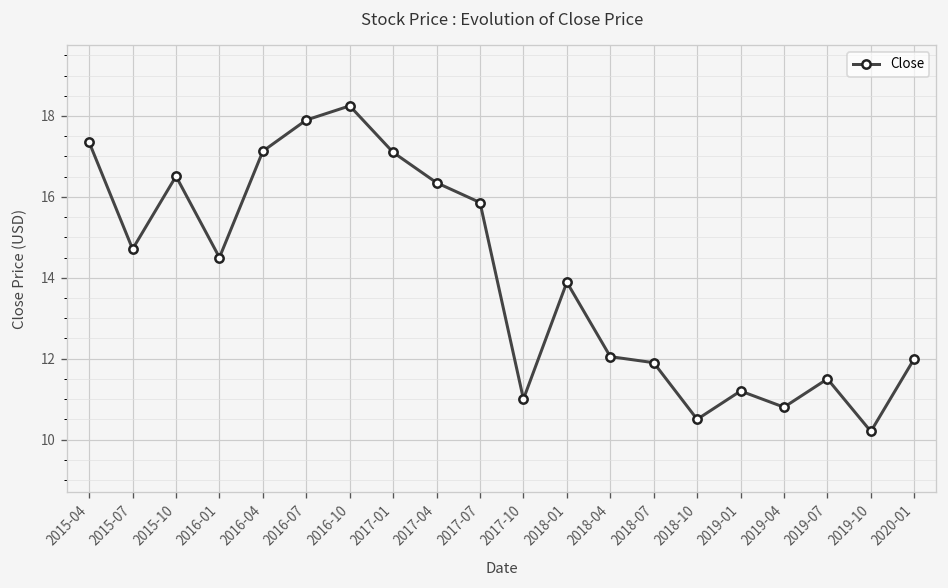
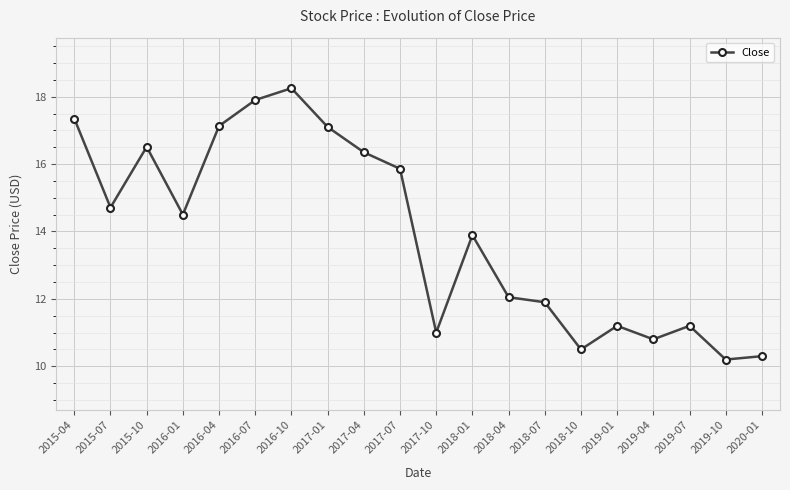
  {
    "2015-04": 17.4,
    "2015-07": 14.7,
    "2015-10": 16.5,
    "2016-01": 14.5,
    "2016-04": 17.1,
    "2016-07": 17.9,
    "2016-10": 18.3,
    "2017-01": 17.1,
    "2017-04": 16.4,
    "2017-07": 15.9,
    "2017-10": 11.0,
    "2018-01": 13.9,
    "2018-04": 12.1,
    "2018-07": 11.9,
    "2018-10": 10.5,
    "2019-01": 11.2,
    "2019-04": 10.8,
-   "2019-07": 11.5,
+   "2019-07": 11.2,
    "2019-10": 10.2,
-   "2020-01": 12.0
+   "2020-01": 10.3
  }
